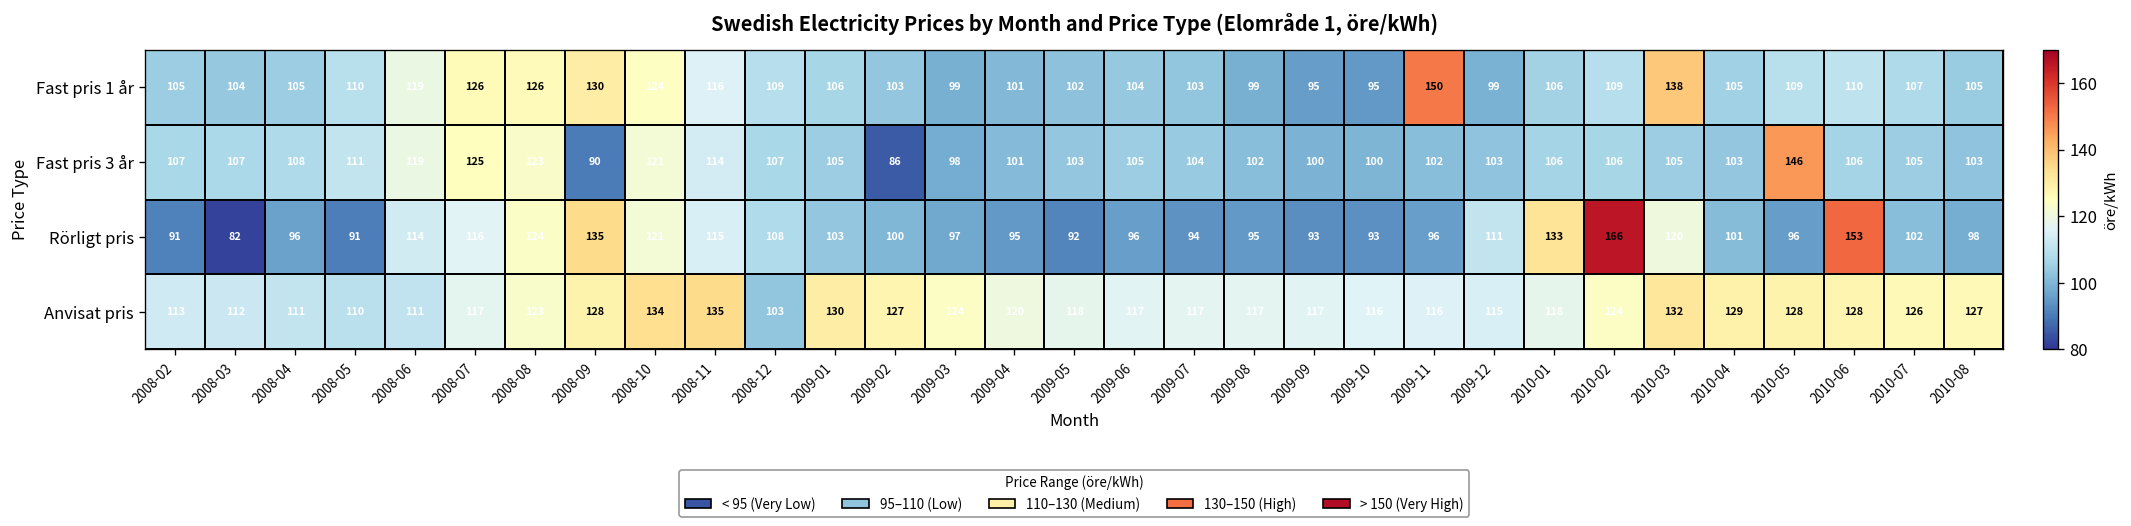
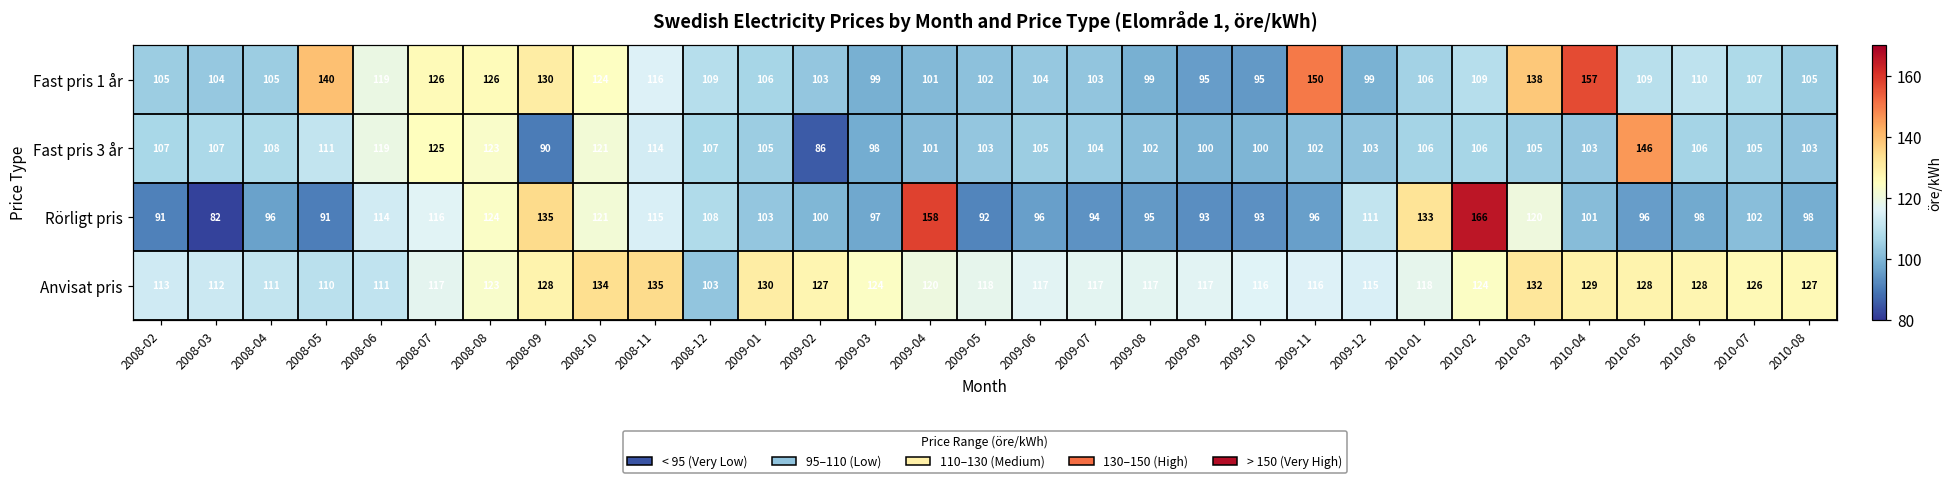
  {
    "Fast pris 1 år": {
      "2008-02": 105,
      "2008-03": 104,
      "2008-04": 105,
-     "2008-05": 110,
+     "2008-05": 140,
      "2008-07": 126,
      "2008-08": 126,
      "2008-09": 130,
      "2008-10": 124,
      "2008-12": 109,
      "2009-01": 106,
      "2009-02": 103,
      "2009-03": 99,
      "2009-04": 101,
      "2009-05": 102,
      "2009-06": 104,
      "2009-07": 103,
      "2009-08": 99,
      "2009-09": 95,
      "2009-10": 95,
      "2009-11": 150,
      "2009-12": 99,
      "2010-01": 106,
      "2010-02": 109,
      "2010-03": 138,
-     "2010-04": 105,
+     "2010-04": 157,
      "2010-05": 109,
      "2010-06": 110,
      "2010-07": 107,
      "2010-08": 105
    },
    "Fast pris 3 år": {
      "2008-02": 107,
      "2008-03": 107,
      "2008-04": 108,
      "2008-05": 111,
      "2008-07": 125,
      "2008-08": 123,
      "2008-09": 90,
      "2008-12": 107,
      "2009-01": 105,
      "2009-02": 86,
      "2009-03": 98,
      "2009-04": 101,
      "2009-05": 103,
      "2009-06": 105,
      "2009-07": 104,
      "2009-08": 102,
      "2009-09": 100,
      "2009-10": 100,
      "2009-11": 102,
      "2009-12": 103,
      "2010-01": 106,
      "2010-02": 106,
      "2010-03": 105,
      "2010-04": 103,
      "2010-05": 146,
      "2010-06": 106,
      "2010-07": 105,
      "2010-08": 103
    },
    "Rörligt pris": {
      "2008-02": 91,
      "2008-03": 82,
      "2008-04": 96,
      "2008-05": 91,
      "2008-08": 124,
      "2008-09": 135,
      "2008-12": 108,
      "2009-01": 103,
      "2009-02": 100,
      "2009-03": 97,
-     "2009-04": 95,
+     "2009-04": 158,
      "2009-05": 92,
      "2009-06": 96,
      "2009-07": 94,
      "2009-08": 95,
      "2009-09": 93,
      "2009-10": 93,
      "2009-11": 96,
      "2009-12": 111,
      "2010-01": 133,
      "2010-02": 166,
      "2010-04": 101,
      "2010-05": 96,
-     "2010-06": 153,
+     "2010-06": 98,
      "2010-07": 102,
      "2010-08": 98
    },
    "Anvisat pris": {
      "2008-02": 113,
      "2008-03": 112,
      "2008-04": 111,
      "2008-05": 110,
      "2008-06": 111,
      "2008-08": 123,
      "2008-09": 128,
      "2008-10": 134,
      "2008-11": 135,
      "2008-12": 103,
      "2009-01": 130,
      "2009-02": 127,
      "2009-03": 124,
      "2010-02": 124,
      "2010-03": 132,
      "2010-04": 129,
      "2010-05": 128,
      "2010-06": 128,
      "2010-07": 126,
      "2010-08": 127
    }
  }
